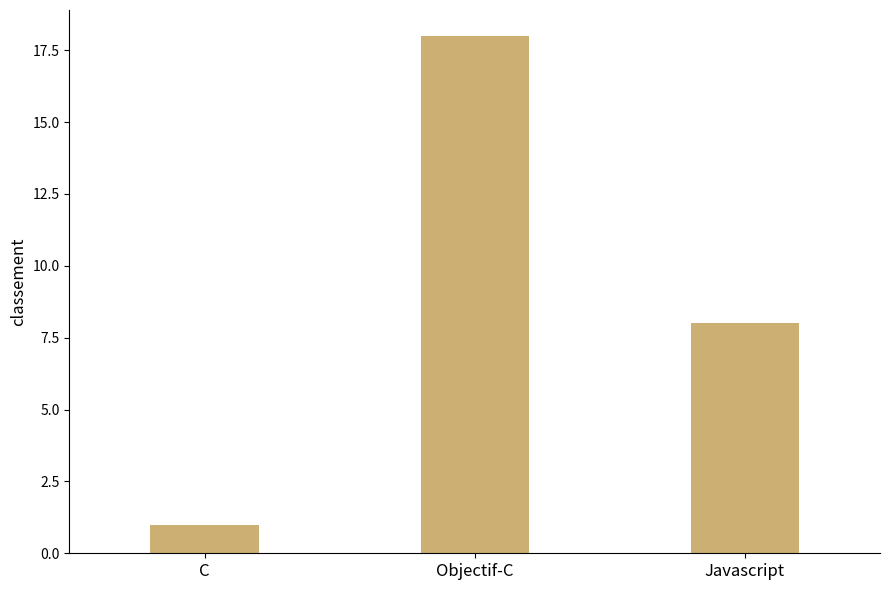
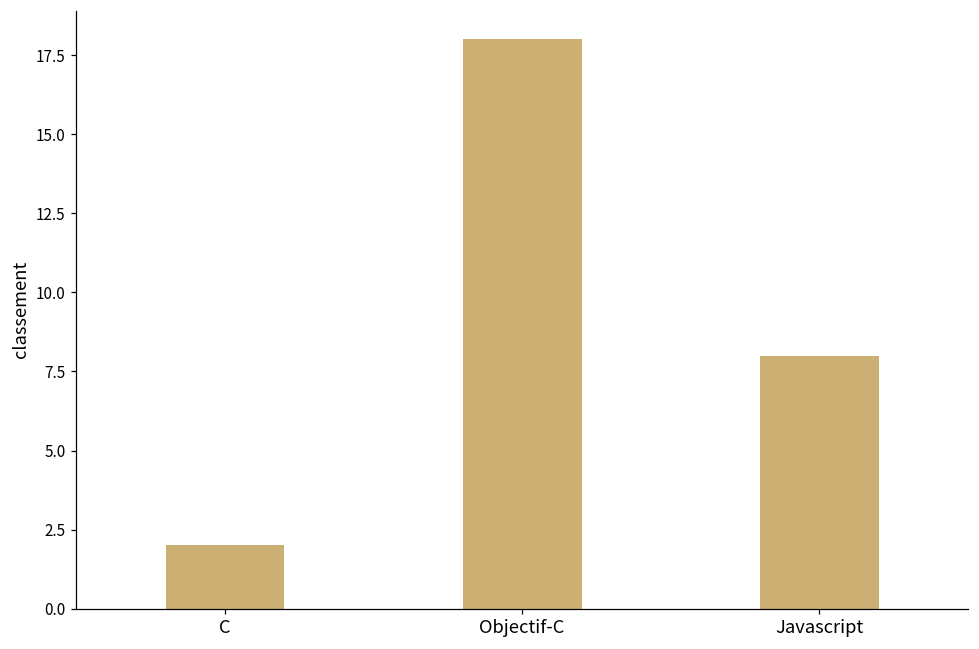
  {
-   "C": 1,
+   "C": 2,
    "Objectif-C": 18,
    "Javascript": 8
  }
